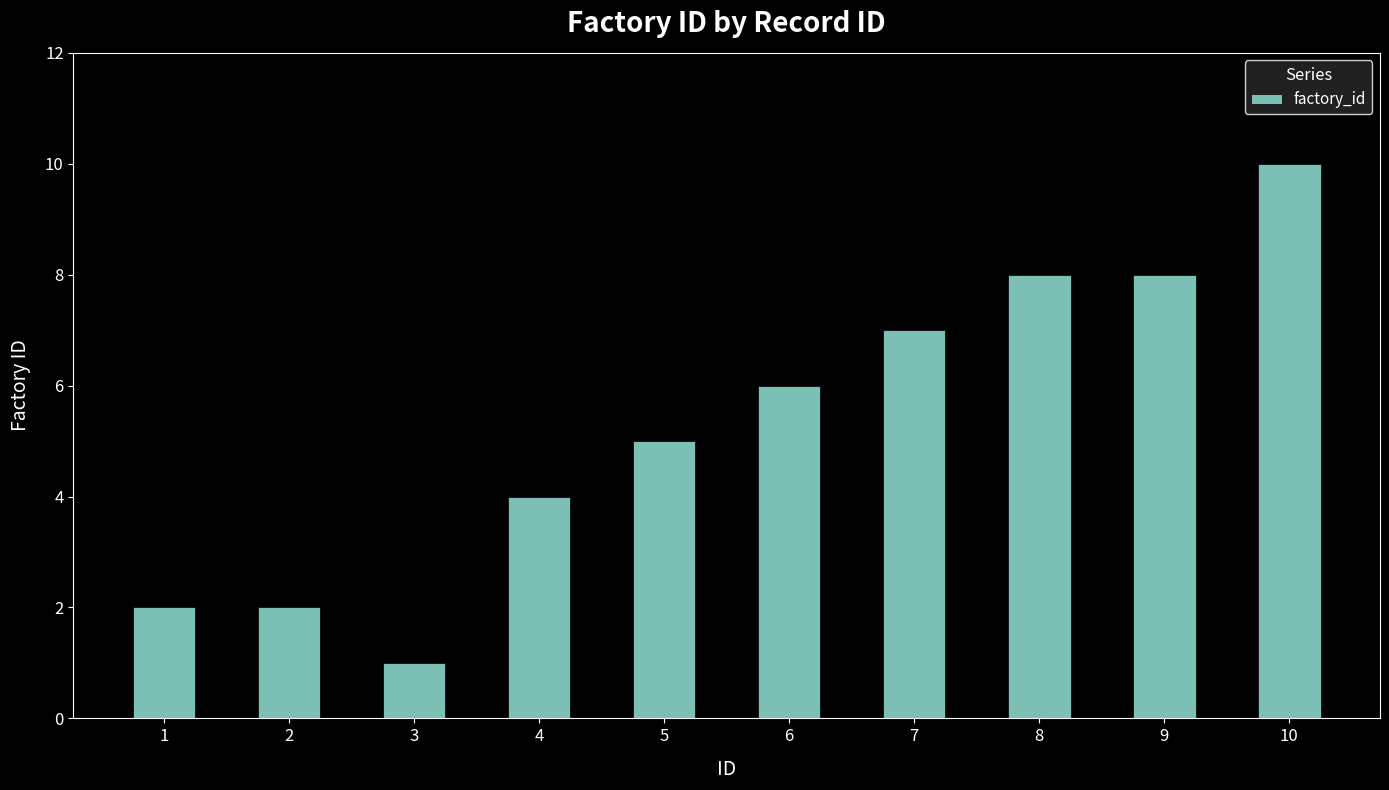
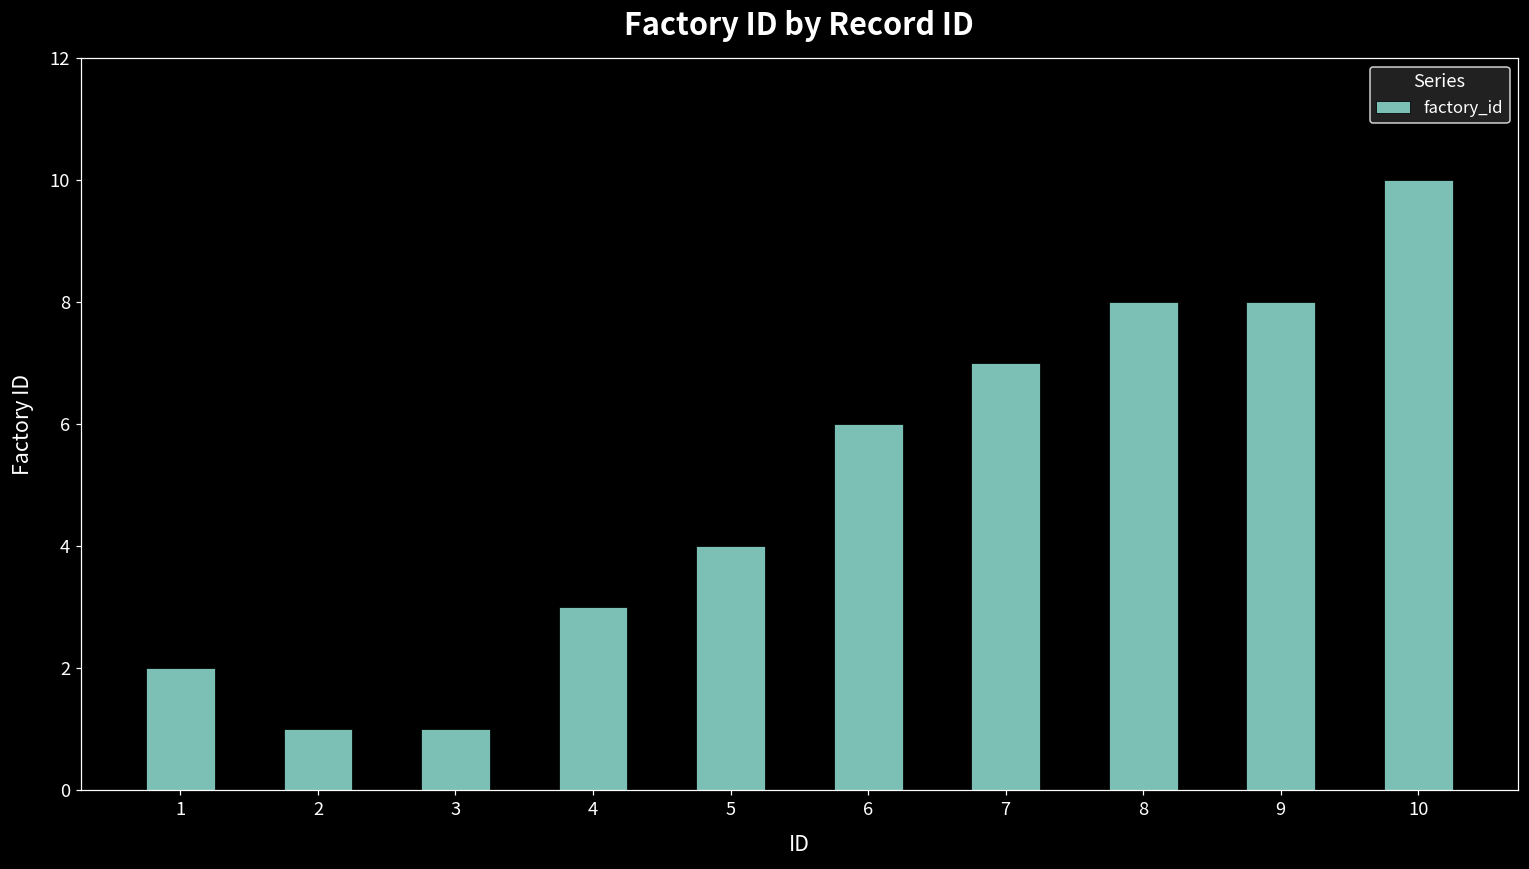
  {
    "1": 2,
-   "2": 2,
+   "2": 1,
    "3": 1,
-   "4": 4,
-   "5": 5,
+   "4": 3,
+   "5": 4,
    "6": 6,
    "7": 7,
    "8": 8,
    "9": 8,
    "10": 10
  }
